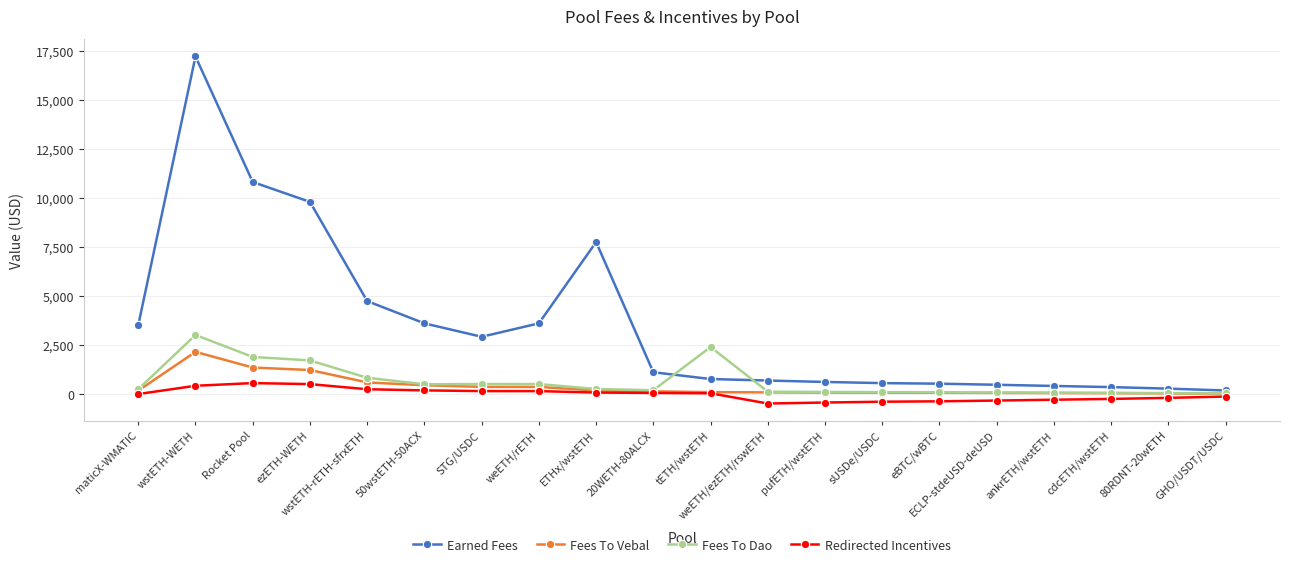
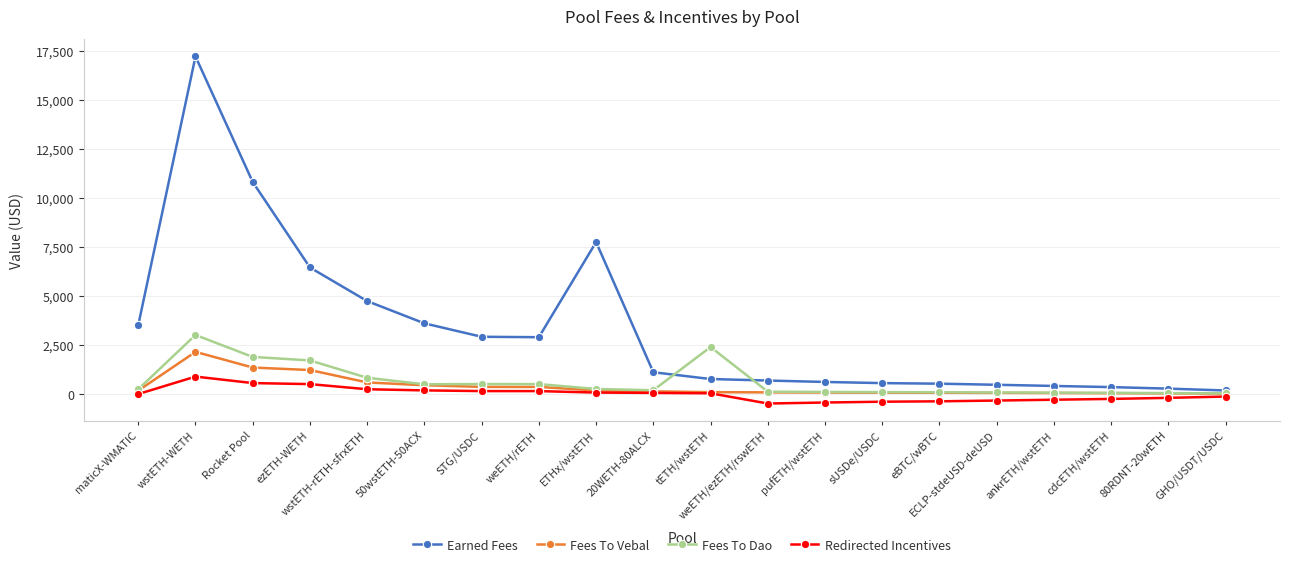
  {
    "Earned Fees": {
      "maticX-WMATIC": "3,500",
      "wstETH-WETH": "17,200",
      "Rocket Pool": "10,800",
-     "ezETH-WETH": "9,800",
+     "ezETH-WETH": "6,500",
      "wstETH-rETH-sfrxETH": "4,700",
      "50wstETH-50ACX": "3,600",
      "STG/USDC": "2,900",
-     "weETH/rETH": "3,600",
+     "weETH/rETH": "2,900",
      "ETHx/wstETH": "7,800",
      "20WETH-80ALCX": "1,100",
      "tETH/wstETH": "800",
      "weETH/ezETH/rswETH": "700",
      "pufETH/wstETH": "600",
      "sUSDe/USDC": "600",
      "eBTC/wBTC": "500",
      "ECLP-stdeUSD-deUSD": "500",
      "ankrETH/wstETH": "400",
      "cdcETH/wstETH": "400",
      "80RDNT-20wETH": "300",
      "GHO/USDT/USDC": "200"
    },
    "Fees To Vebal": {
      "wstETH-WETH": "2,200",
      "Rocket Pool": "1,400",
      "ezETH-WETH": "1,200",
      "wstETH-rETH-sfrxETH": "600",
      "STG/USDC": "400",
      "weETH/rETH": "400"
    },
    "Fees To Dao": {
      "wstETH-WETH": "3,000",
      "Rocket Pool": "1,900",
      "ezETH-WETH": "1,700",
      "wstETH-rETH-sfrxETH": "800",
      "STG/USDC": "500",
      "weETH/rETH": "500",
      "tETH/wstETH": "2,400"
    },
    "Redirected Incentives": {
      "maticX-WMATIC": "0",
-     "wstETH-WETH": "400",
+     "wstETH-WETH": "900",
      "Rocket Pool": "600",
      "ezETH-WETH": "500",
      "wstETH-rETH-sfrxETH": "200",
      "50wstETH-50ACX": "200",
      "STG/USDC": "200",
      "weETH/rETH": "200",
      "weETH/ezETH/rswETH": "-500",
      "pufETH/wstETH": "-400",
      "sUSDe/USDC": "-400",
      "eBTC/wBTC": "-400",
      "ECLP-stdeUSD-deUSD": "-300",
      "ankrETH/wstETH": "-300",
      "cdcETH/wstETH": "-200",
      "80RDNT-20wETH": "-200",
      "GHO/USDT/USDC": "-100"
    }
  }
